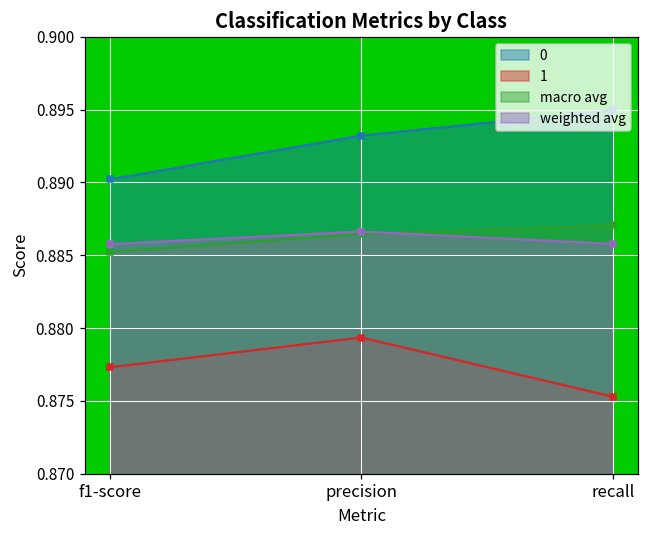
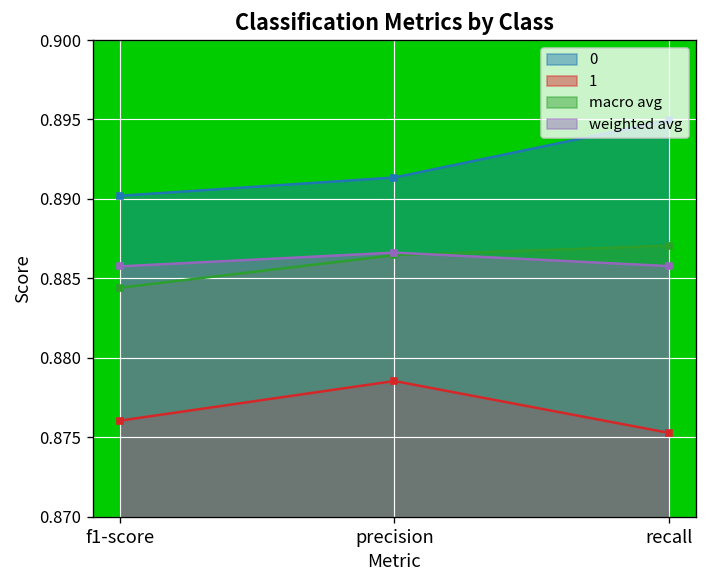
  {
    "0": {
      "f1-score": 0.8902,
-     "precision": 0.8932
+     "precision": 0.8913
    },
    "1": {
-     "f1-score": 0.8773,
-     "precision": 0.8794,
+     "f1-score": 0.8761,
+     "precision": 0.8785,
      "recall": 0.8753
    },
    "macro avg": {
-     "f1-score": 0.8852,
+     "f1-score": 0.8844,
      "recall": 0.8871
    },
    "weighted avg": {
      "f1-score": 0.8858,
      "recall": 0.8858
    }
  }
